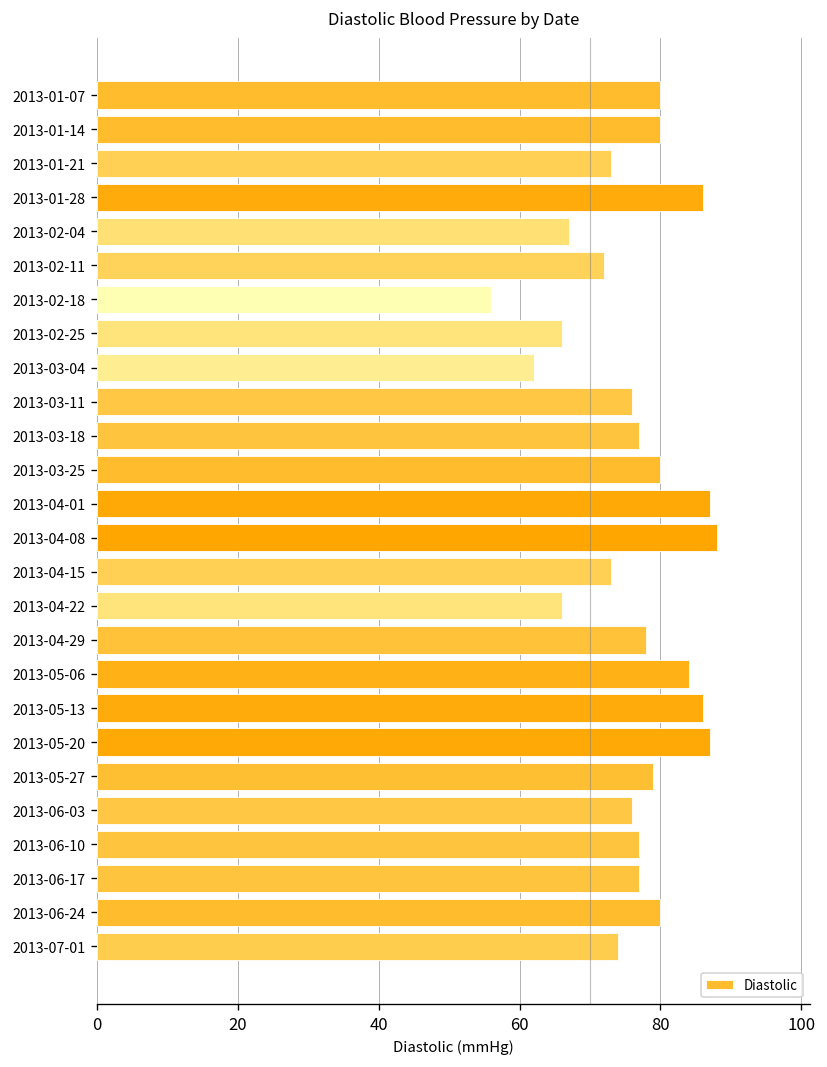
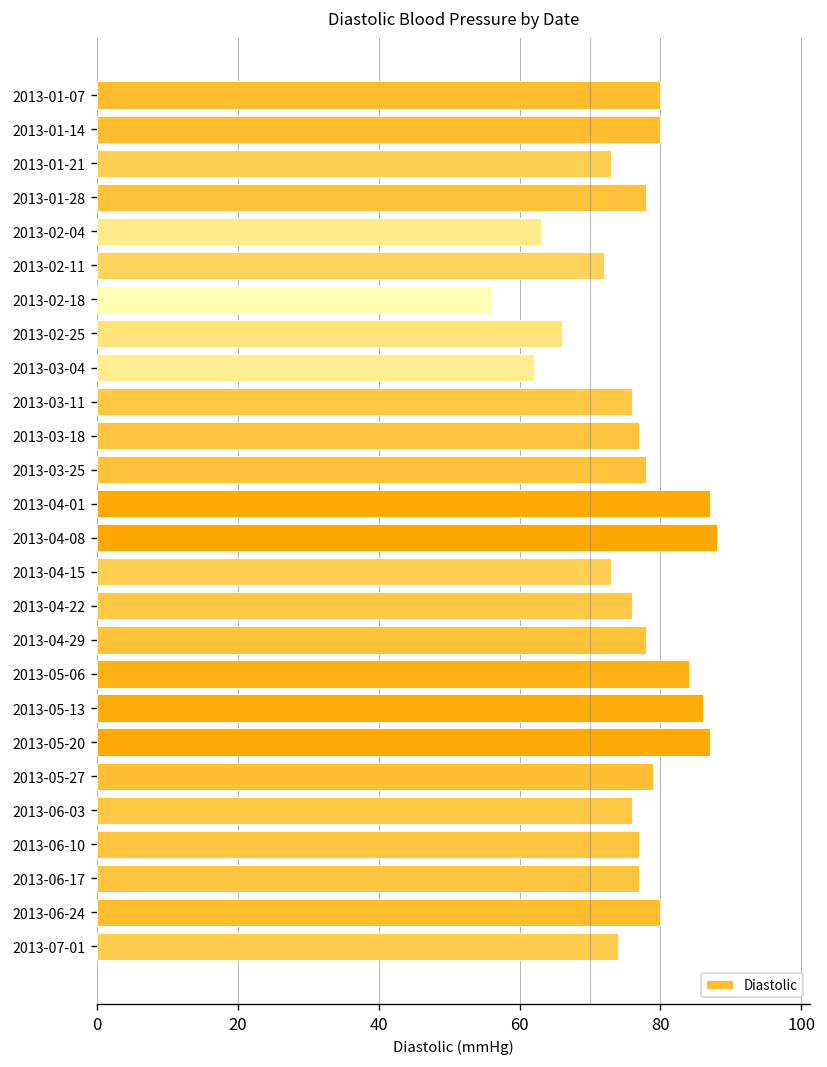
  {
    "2013-01-07": 80,
    "2013-01-14": 80,
    "2013-01-21": 73,
-   "2013-01-28": 86,
-   "2013-02-04": 67,
+   "2013-01-28": 78,
+   "2013-02-04": 63,
    "2013-02-11": 72,
    "2013-02-18": 56,
    "2013-02-25": 66,
    "2013-03-04": 62,
    "2013-03-11": 76,
    "2013-03-18": 77,
-   "2013-03-25": 80,
+   "2013-03-25": 78,
    "2013-04-01": 87,
    "2013-04-08": 88,
    "2013-04-15": 73,
-   "2013-04-22": 66,
+   "2013-04-22": 76,
    "2013-04-29": 78,
    "2013-05-06": 84,
    "2013-05-13": 86,
    "2013-05-20": 87,
    "2013-05-27": 79,
    "2013-06-03": 76,
    "2013-06-10": 77,
    "2013-06-17": 77,
    "2013-06-24": 80,
    "2013-07-01": 74
  }
